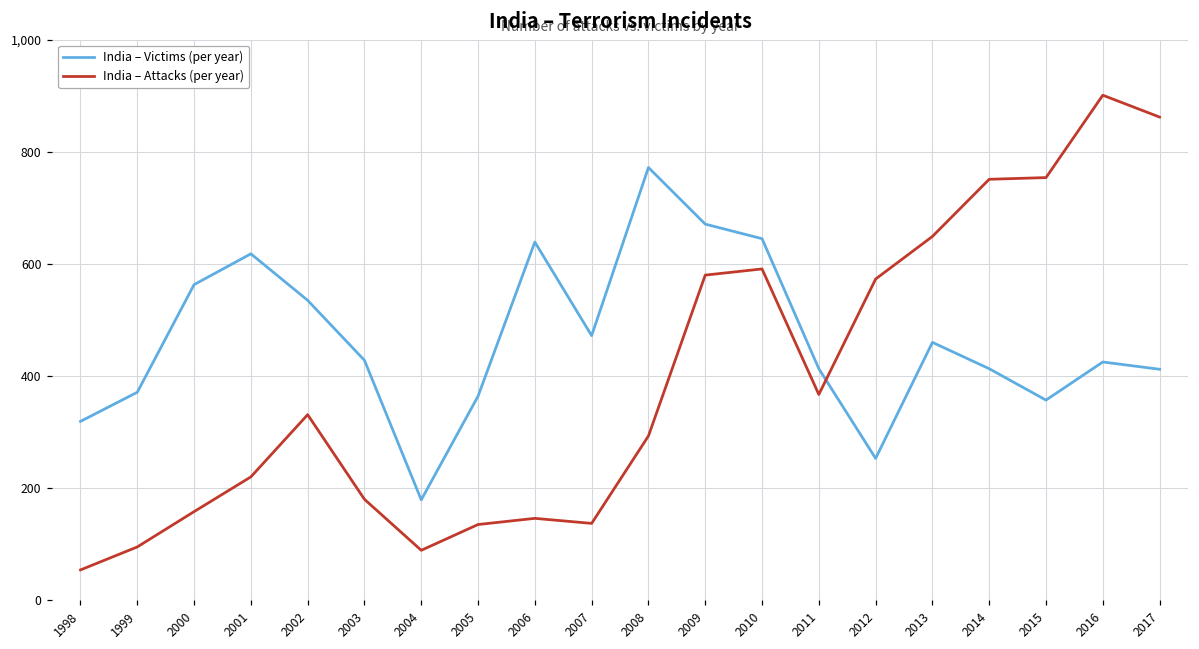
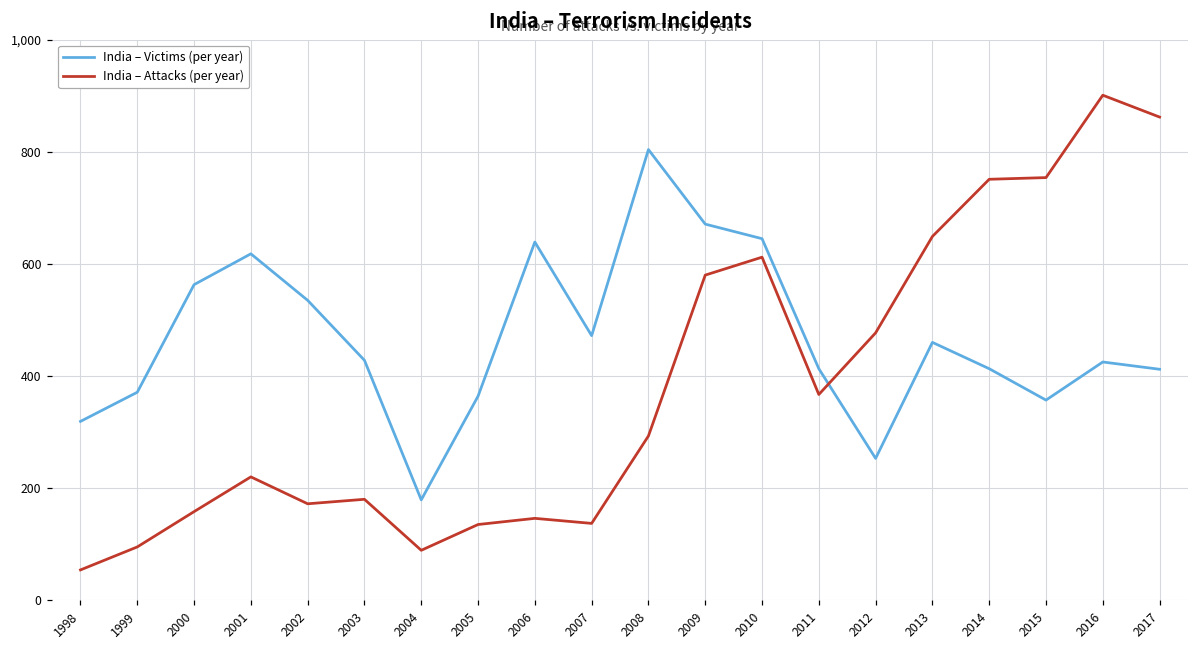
  {
    "India – Victims (per year)": {
      "1998": 320,
      "1999": 370,
      "2000": 560,
      "2001": 620,
      "2002": 540,
      "2003": 430,
      "2004": 180,
      "2005": 360,
      "2006": 640,
      "2007": 470,
-     "2008": 770,
+     "2008": 800,
      "2009": 670,
      "2010": 650,
      "2011": 410,
      "2012": 250,
      "2013": 460,
      "2014": 410,
      "2015": 360,
      "2016": 430,
      "2017": 410
    },
    "India – Attacks (per year)": {
      "1998": 50,
      "1999": 100,
      "2000": 160,
      "2001": 220,
-     "2002": 330,
+     "2002": 170,
      "2003": 180,
      "2004": 90,
      "2005": 140,
      "2006": 150,
      "2007": 140,
      "2008": 290,
      "2009": 580,
-     "2010": 590,
+     "2010": 610,
      "2011": 370,
-     "2012": 570,
+     "2012": 480,
      "2013": 650,
      "2014": 750,
      "2015": 750,
      "2016": 900,
      "2017": 860
    }
  }
